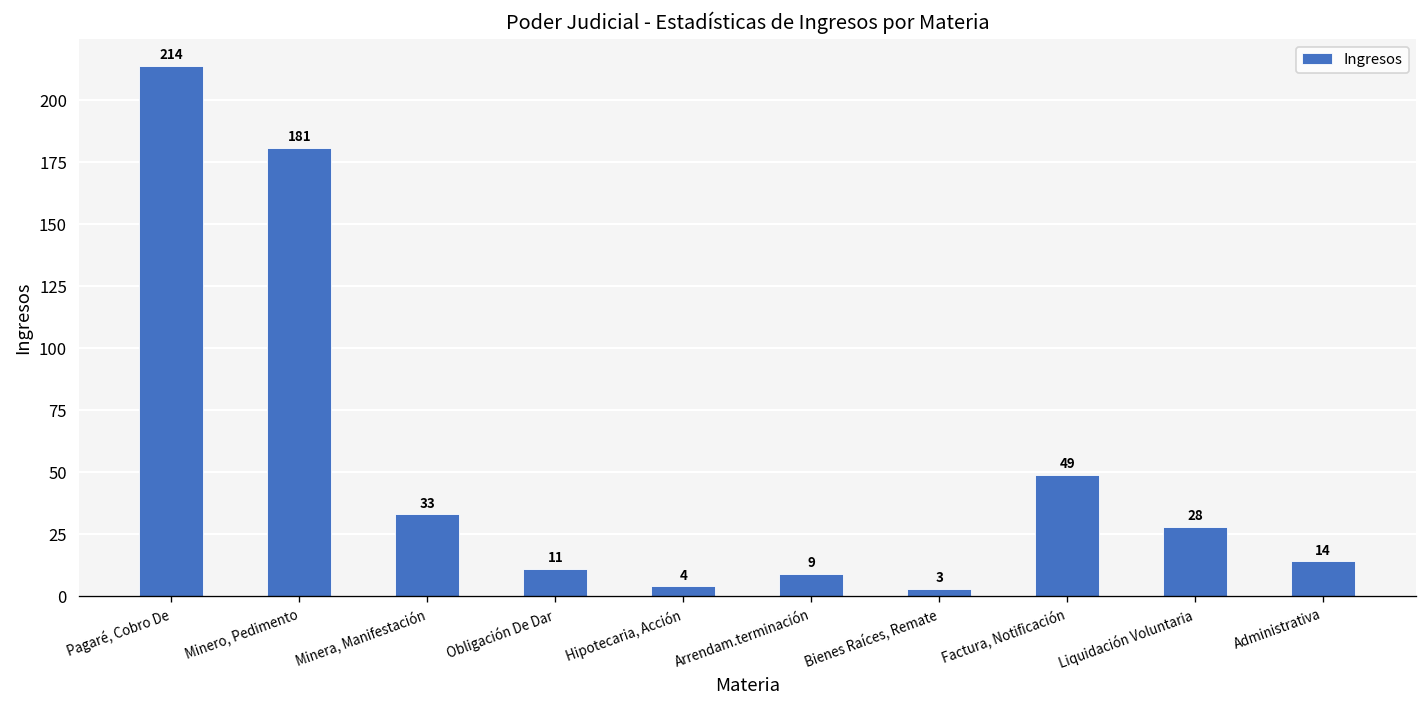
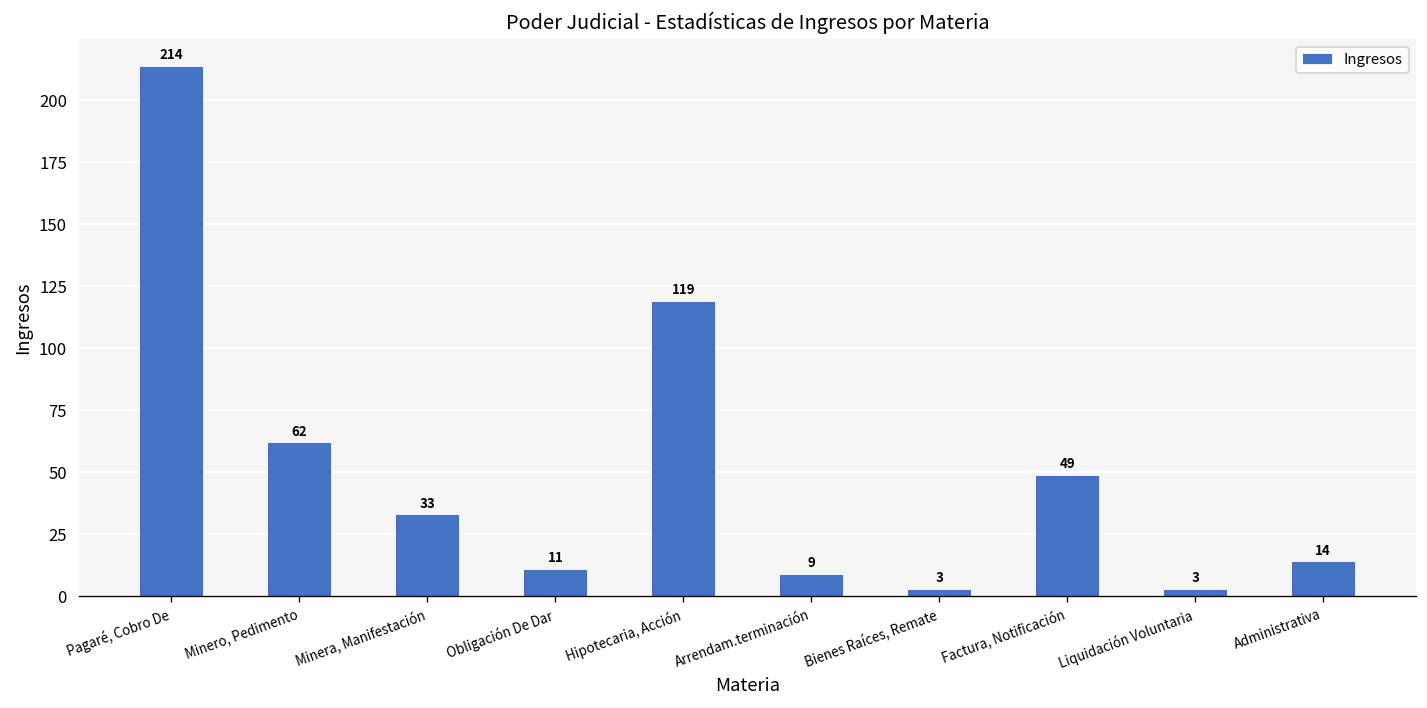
  {
    "Pagaré, Cobro De": 214,
-   "Minero, Pedimento": 181,
+   "Minero, Pedimento": 62,
    "Minera, Manifestación": 33,
    "Obligación De Dar": 11,
-   "Hipotecaria, Acción": 4,
+   "Hipotecaria, Acción": 119,
    "Arrendam.terminación": 9,
    "Bienes Raíces, Remate": 3,
    "Factura, Notificación": 49,
-   "Liquidación Voluntaria": 28,
+   "Liquidación Voluntaria": 3,
    "Administrativa": 14
  }
